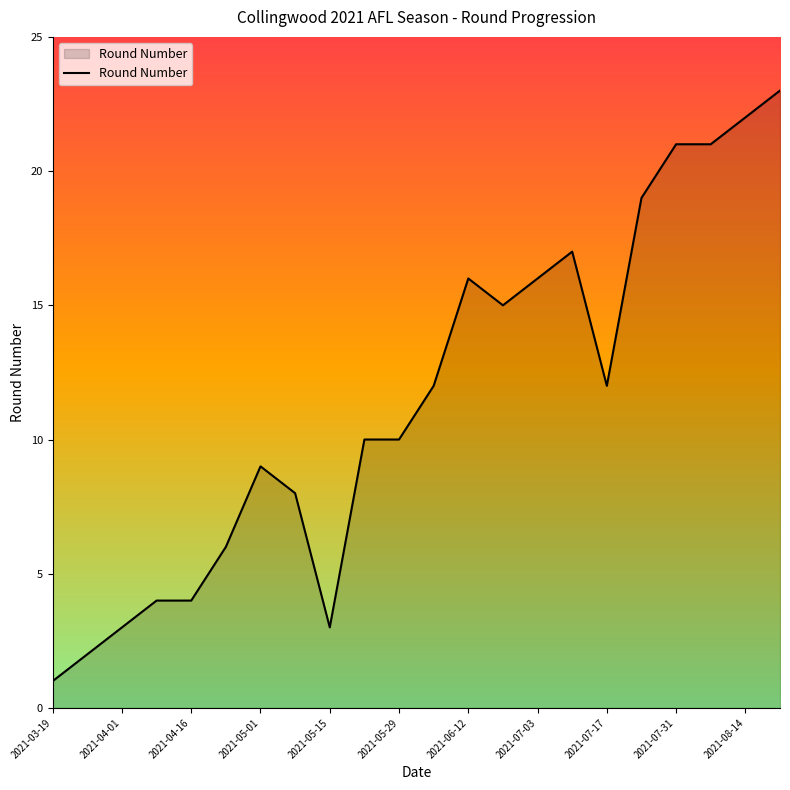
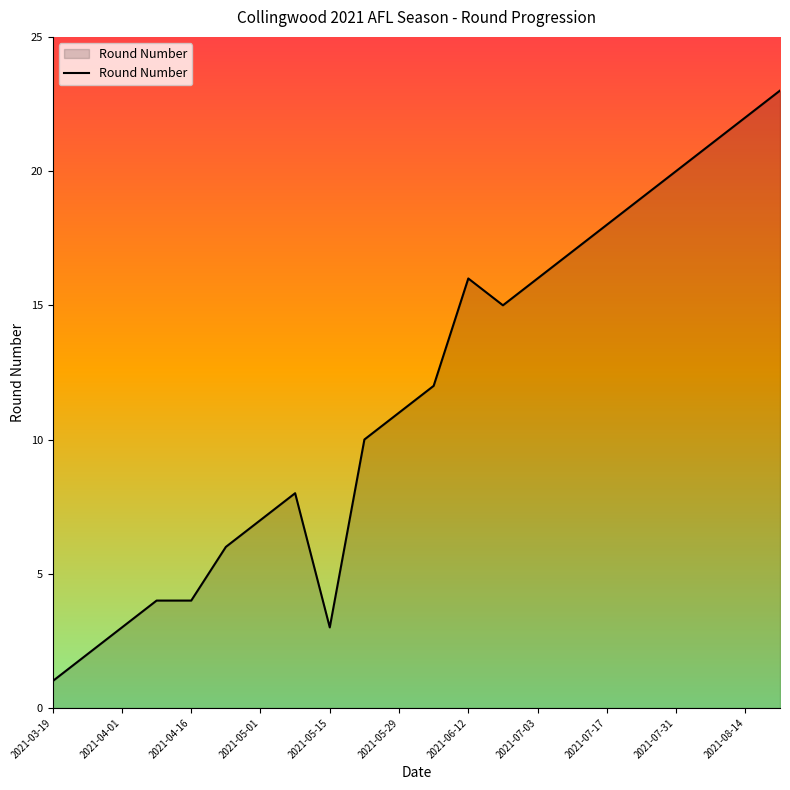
  {
    "2021-03-19": 1,
    "2021-04-01": 3,
    "2021-04-16": 4,
-   "2021-05-01": 9,
+   "2021-05-01": 7,
    "2021-05-15": 3,
-   "2021-05-29": 10,
+   "2021-05-29": 11,
    "2021-06-12": 16,
    "2021-07-03": 16,
-   "2021-07-17": 12,
-   "2021-07-31": 21,
+   "2021-07-17": 18,
+   "2021-07-31": 20,
    "2021-08-14": 22
  }
